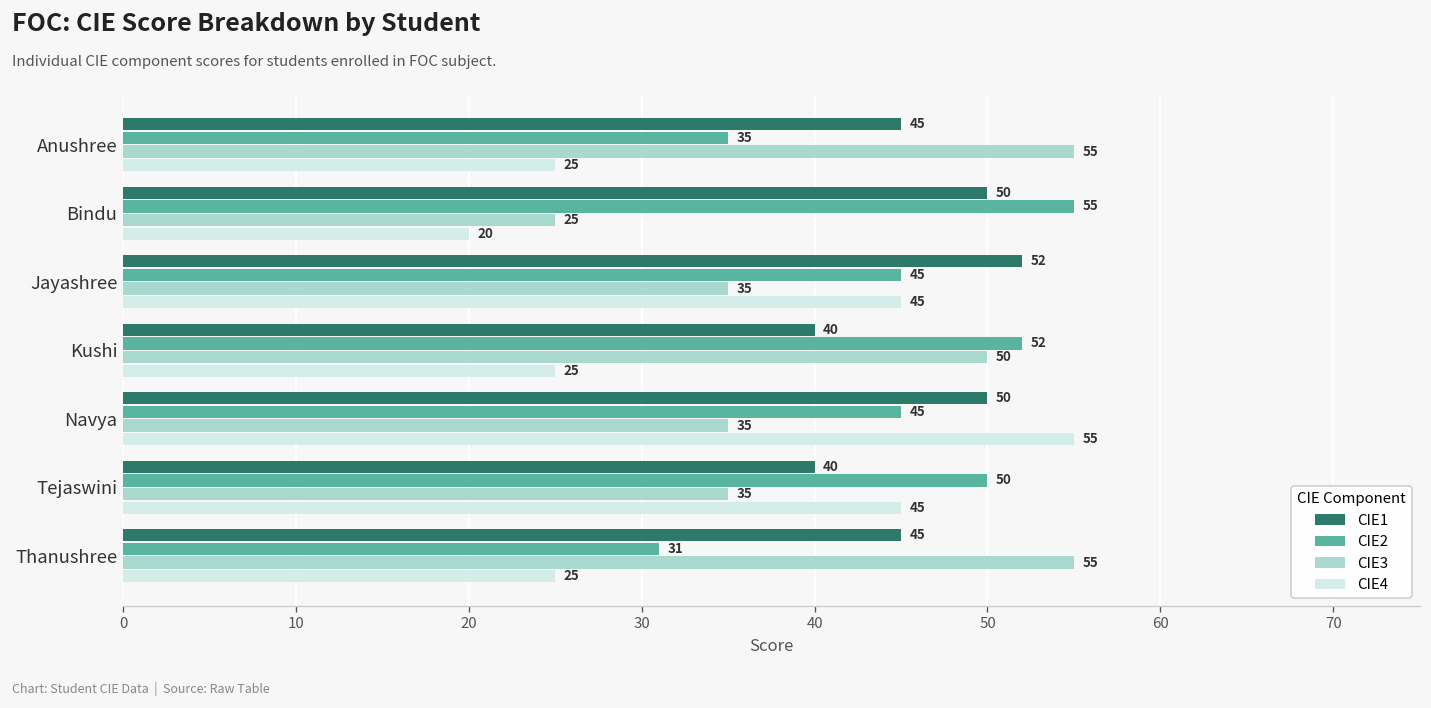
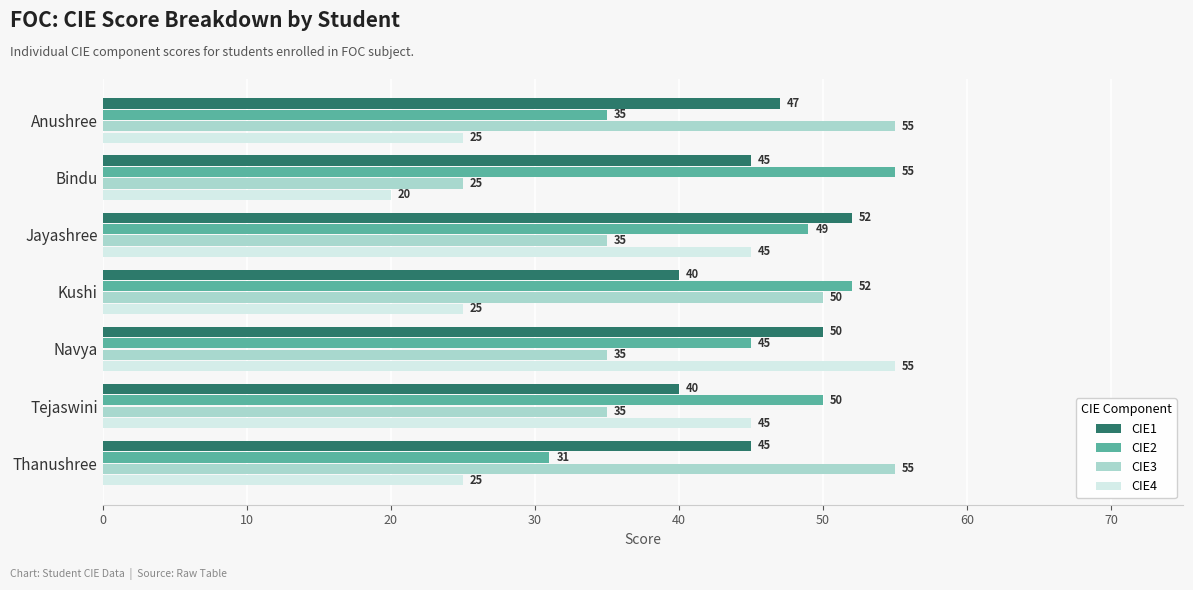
  {
    "CIE1": {
-     "Anushree": 45,
-     "Bindu": 50,
+     "Anushree": 47,
+     "Bindu": 45,
      "Jayashree": 52,
      "Kushi": 40,
      "Navya": 50,
      "Tejaswini": 40,
      "Thanushree": 45
    },
    "CIE2": {
      "Anushree": 35,
      "Bindu": 55,
-     "Jayashree": 45,
+     "Jayashree": 49,
      "Kushi": 52,
      "Navya": 45,
      "Tejaswini": 50,
      "Thanushree": 31
    }
  }
